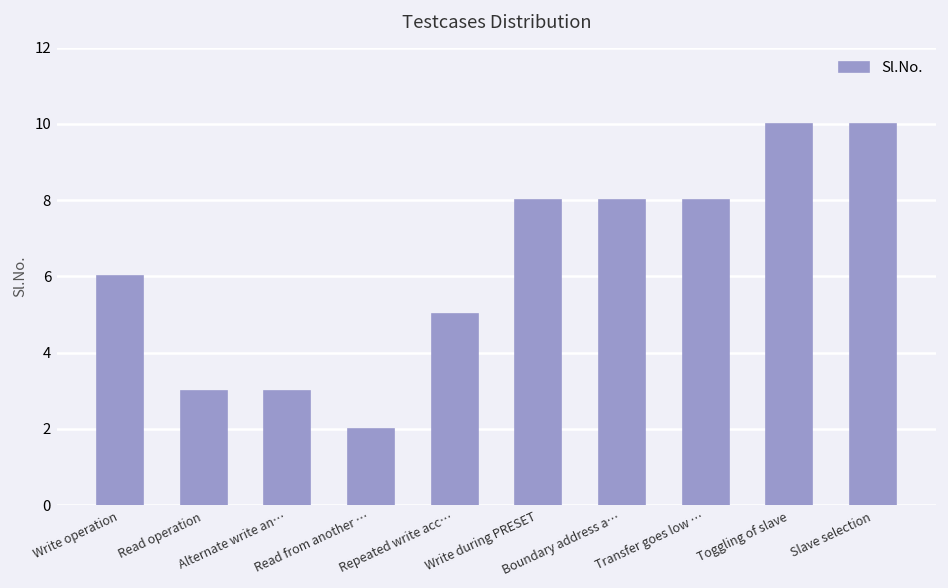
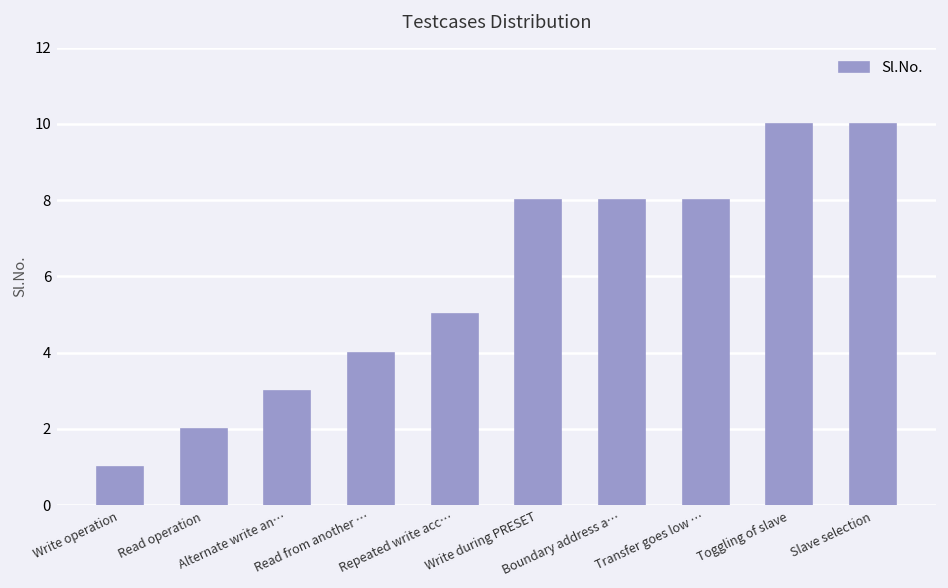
  {
-   "Write operation": 6,
-   "Read operation": 3,
+   "Write operation": 1,
+   "Read operation": 2,
    "Alternate write an…": 3,
-   "Read from another …": 2,
+   "Read from another …": 4,
    "Repeated write acc…": 5,
    "Write during PRESET": 8,
    "Boundary address a…": 8,
    "Transfer goes low …": 8,
    "Toggling of slave": 10,
    "Slave selection": 10
  }
